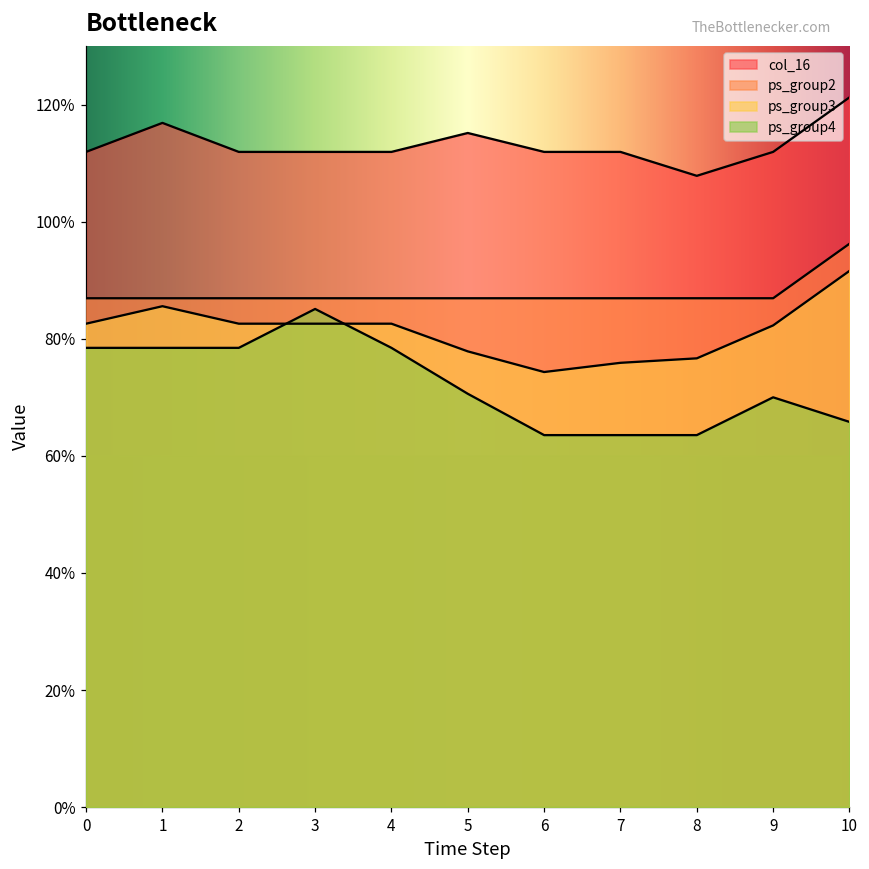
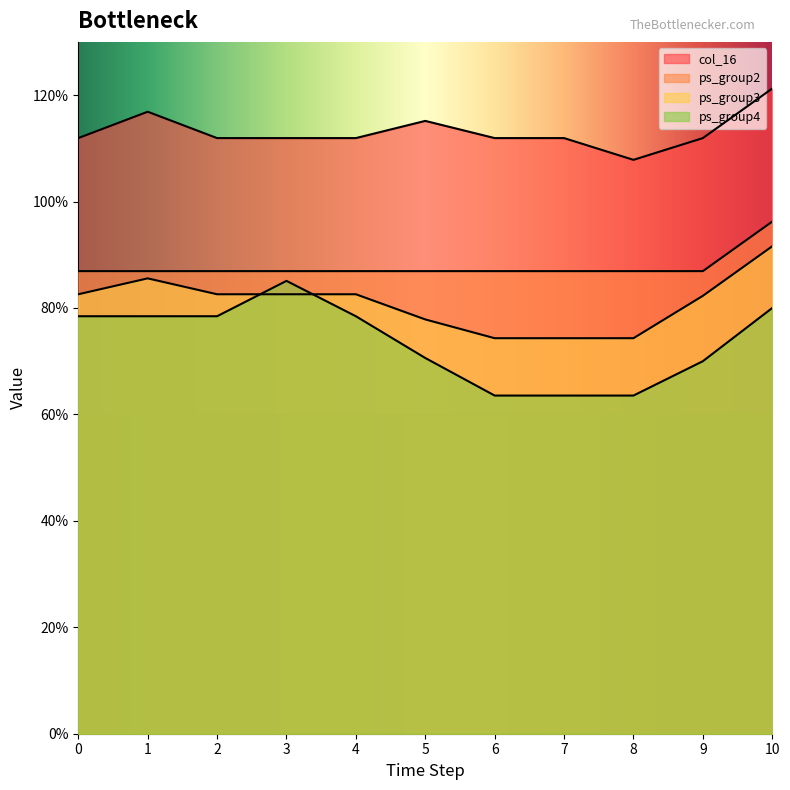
  {
    "col_16": {
      "0": "112%",
      "1": "117%",
      "2": "112%",
      "3": "112%",
      "4": "112%",
      "5": "115%",
      "6": "112%",
      "7": "112%",
      "8": "108%",
      "9": "112%",
      "10": "121%"
    },
    "ps_group2": {
      "0": "87%",
      "1": "87%",
      "2": "87%",
      "3": "87%",
      "4": "87%",
      "5": "87%",
      "6": "87%",
      "7": "87%",
      "8": "87%",
      "9": "87%",
      "10": "96%"
    },
    "ps_group3": {
      "0": "83%",
      "1": "86%",
      "2": "83%",
      "3": "83%",
      "4": "83%",
      "5": "78%",
      "6": "74%",
-     "7": "76%",
-     "8": "77%",
+     "7": "74%",
+     "8": "74%",
      "9": "82%",
      "10": "92%"
    },
    "ps_group4": {
      "0": "78%",
      "1": "78%",
      "2": "78%",
      "3": "85%",
      "4": "78%",
      "5": "71%",
      "6": "64%",
      "7": "64%",
      "8": "64%",
      "9": "70%",
-     "10": "66%"
+     "10": "80%"
    }
  }
